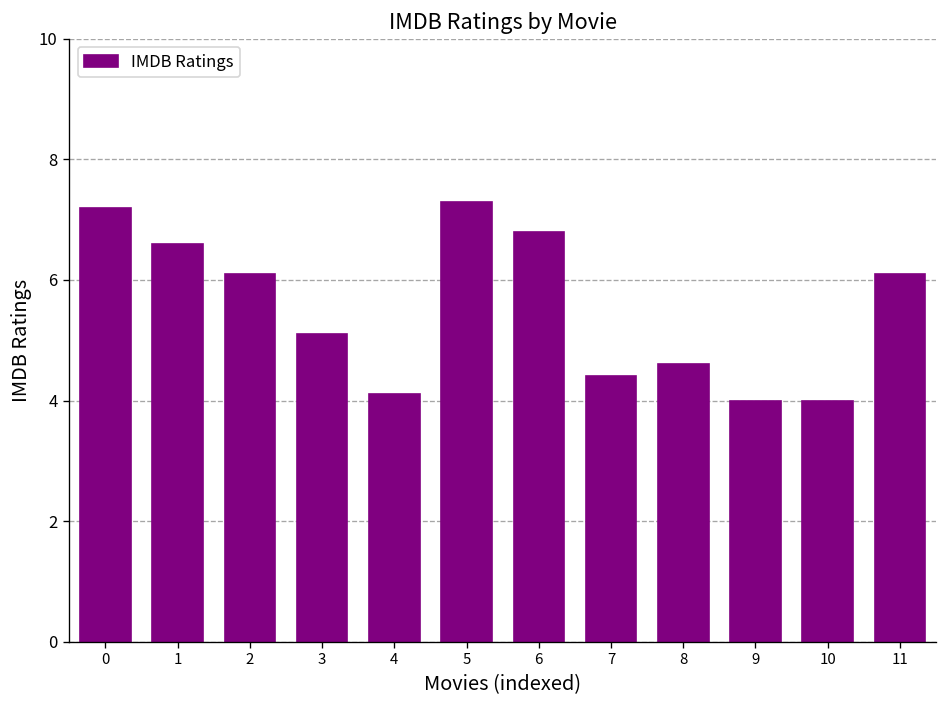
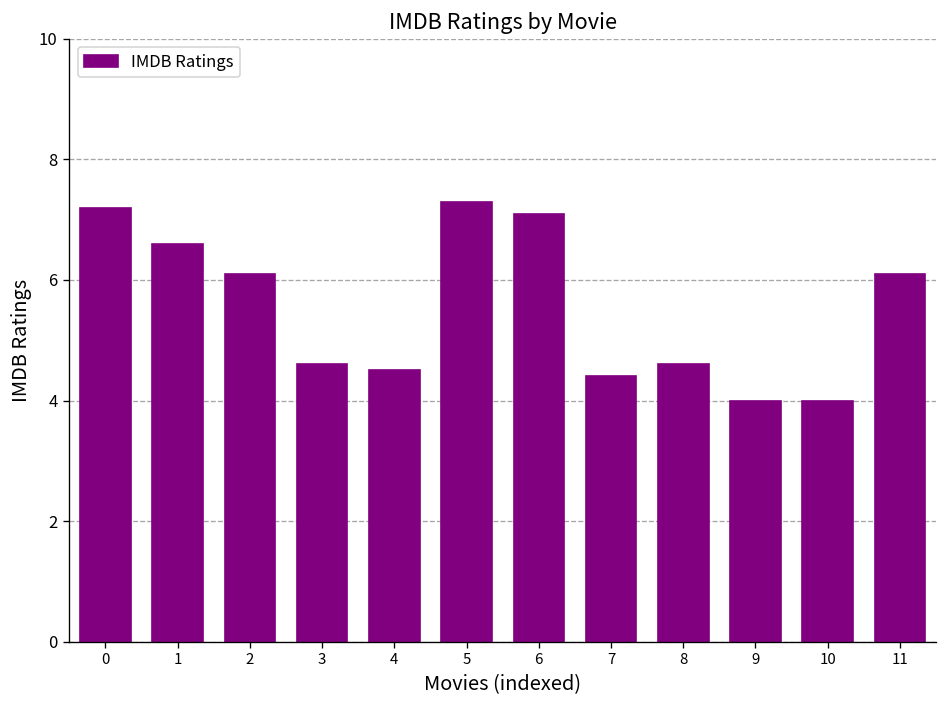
  {
    "0": 7.2,
    "1": 6.6,
    "2": 6.1,
-   "3": 5.1,
-   "4": 4.1,
+   "3": 4.6,
+   "4": 4.5,
    "5": 7.3,
-   "6": 6.8,
+   "6": 7.1,
    "7": 4.4,
    "8": 4.6,
    "9": 4.0,
    "10": 4.0,
    "11": 6.1
  }
